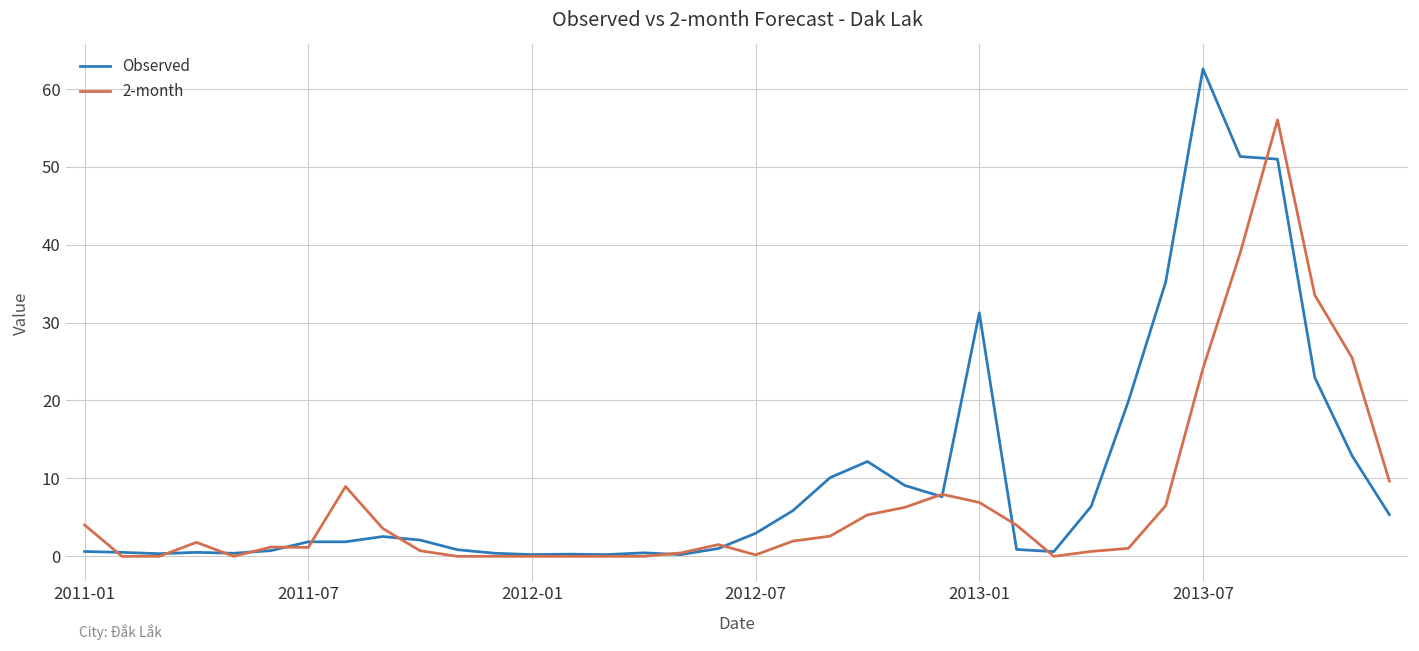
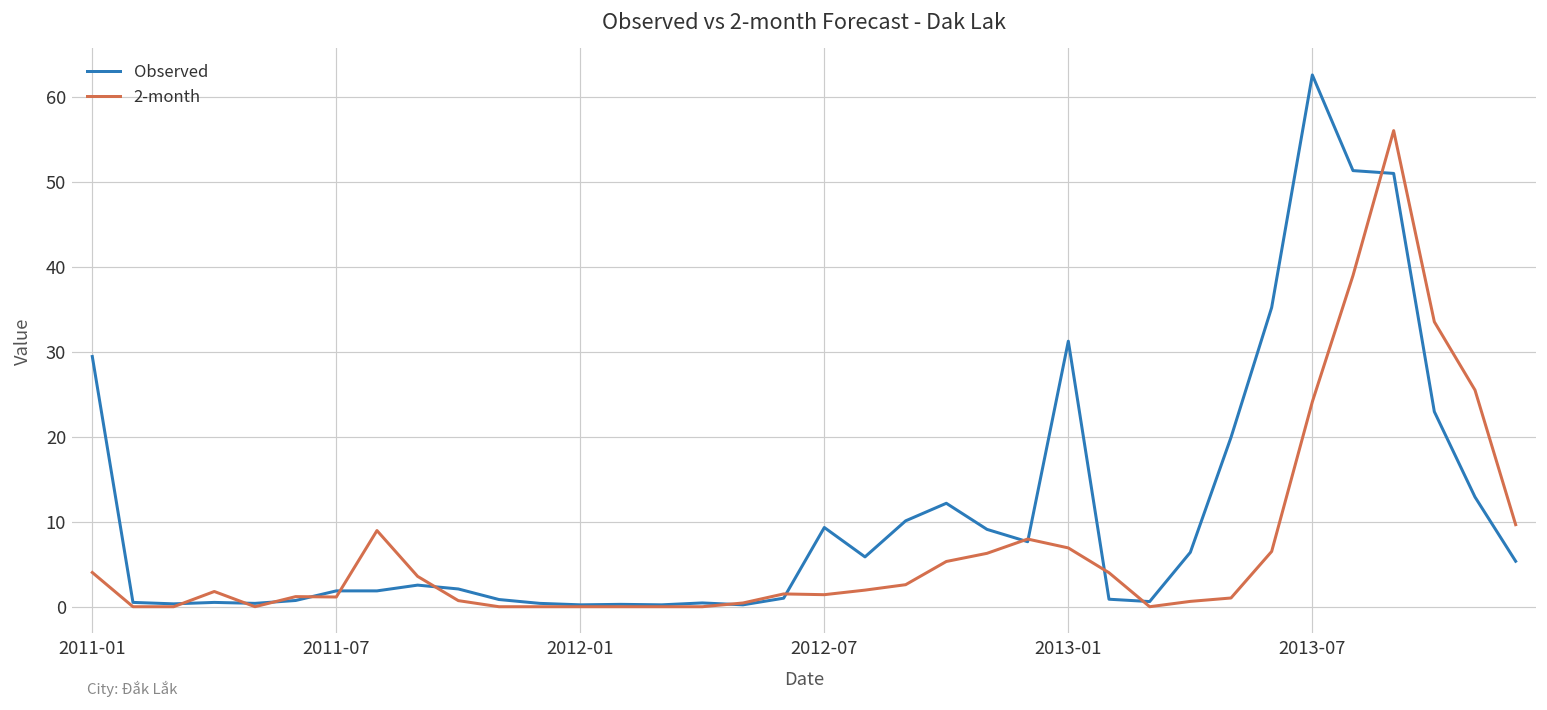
  {
    "Observed": {
-     "2011-01": 1,
+     "2011-01": 29,
      "2011-07": 2,
-     "2012-07": 3,
+     "2012-07": 9,
      "2013-01": 31,
      "2013-07": 63
    },
    "2-month": {
      "2011-01": 4,
      "2011-07": 1,
-     "2012-07": 0,
+     "2012-07": 1,
      "2013-01": 7,
      "2013-07": 24
    }
  }
